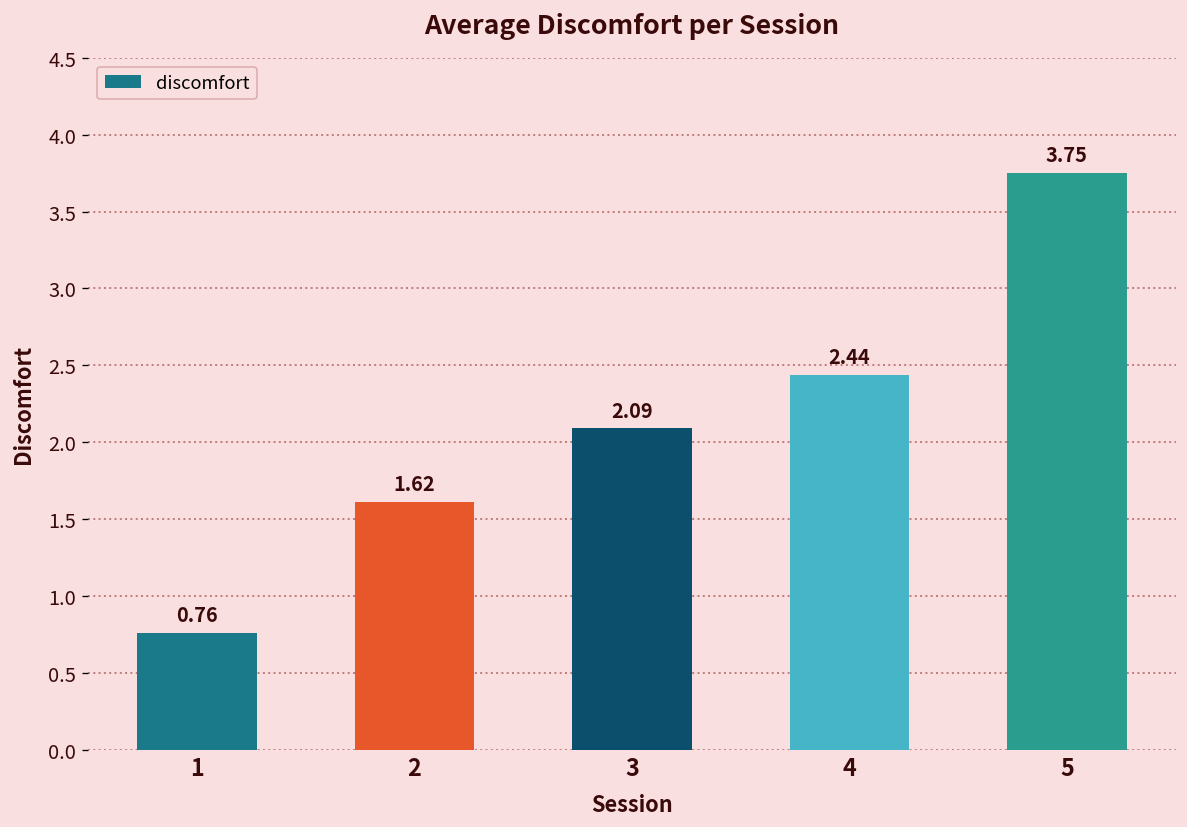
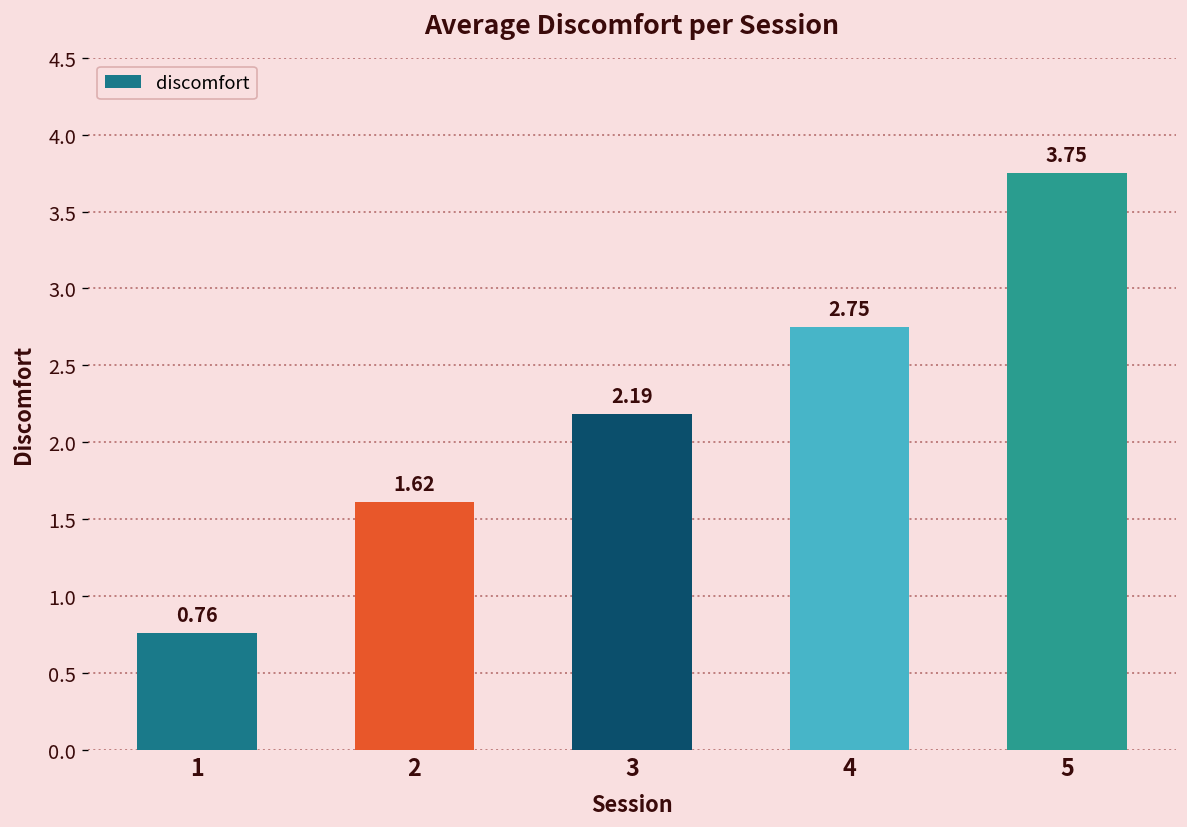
  {
    "1": 0.76,
    "2": 1.62,
-   "3": 2.09,
-   "4": 2.44,
+   "3": 2.19,
+   "4": 2.75,
    "5": 3.75
  }
